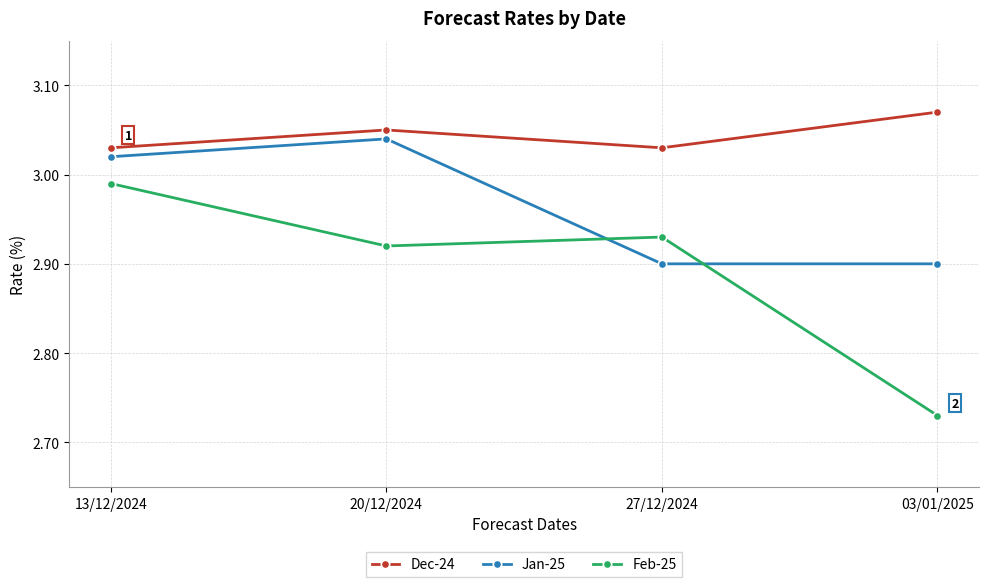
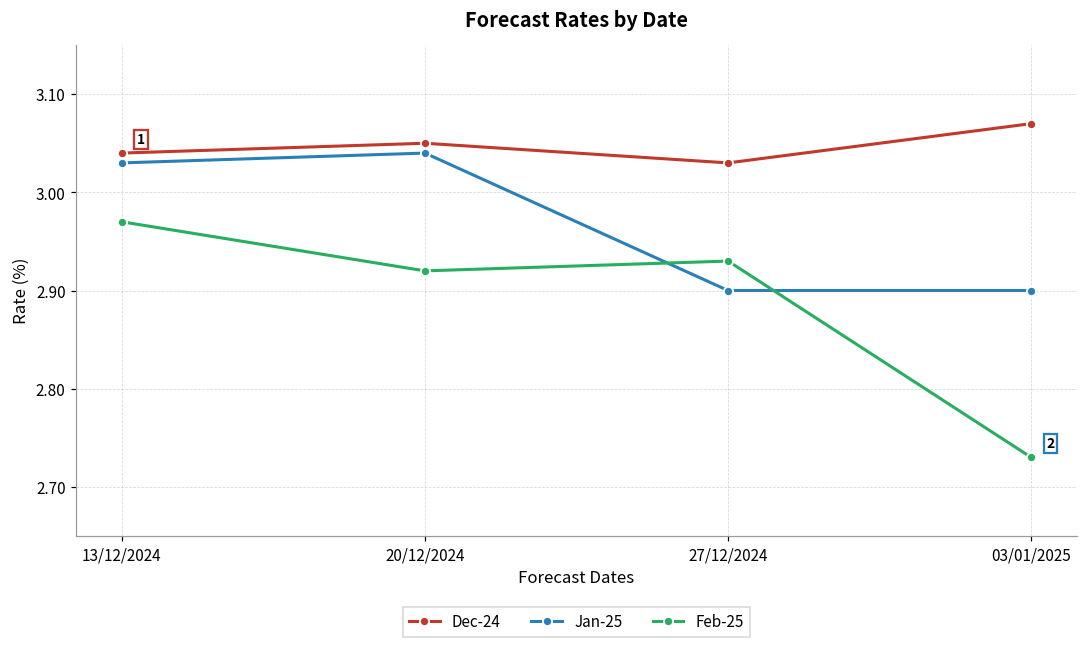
  {
    "Dec-24": {
-     "13/12/2024": 3.03,
+     "13/12/2024": 3.04,
      "20/12/2024": 3.05,
      "27/12/2024": 3.03,
      "03/01/2025": 3.07
    },
    "Jan-25": {
-     "13/12/2024": 3.02,
+     "13/12/2024": 3.03,
      "20/12/2024": 3.04,
      "27/12/2024": 2.90,
      "03/01/2025": 2.90
    },
    "Feb-25": {
-     "13/12/2024": 2.99,
+     "13/12/2024": 2.97,
      "20/12/2024": 2.92,
      "27/12/2024": 2.93
    }
  }
